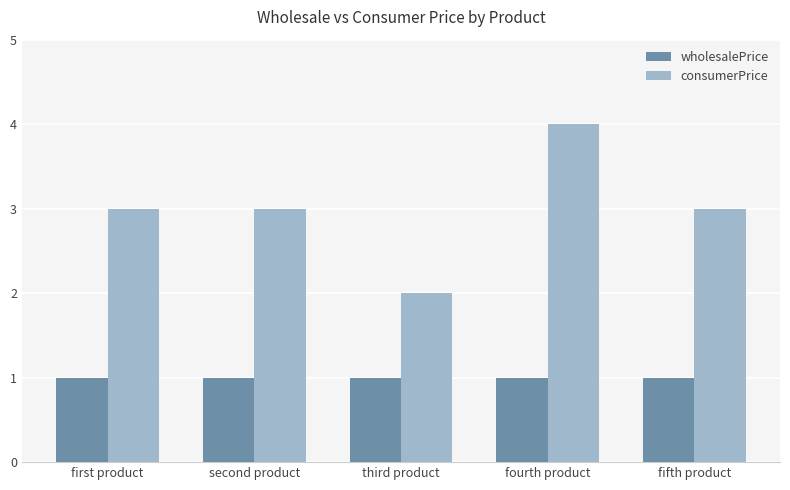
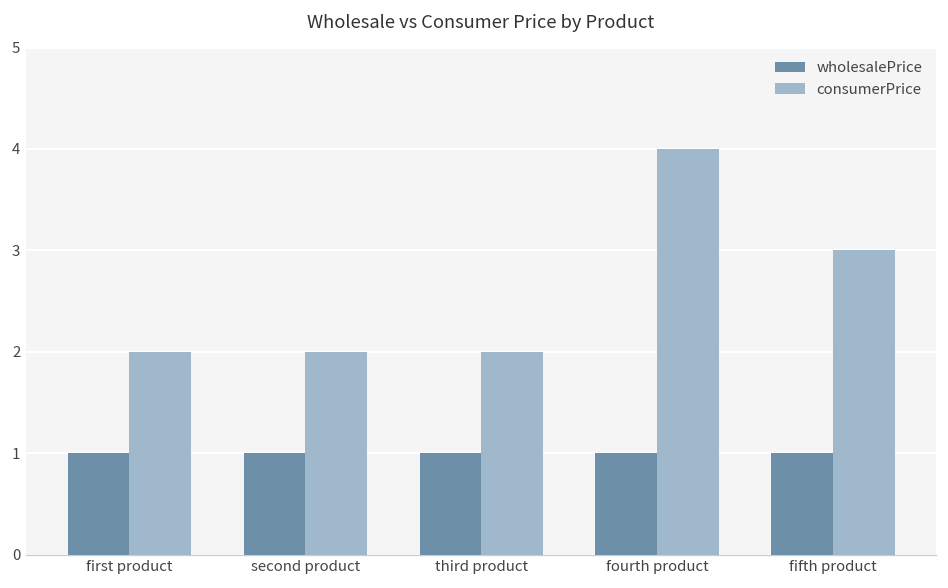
  {
    "wholesalePrice": {
      "first product": 1,
      "second product": 1,
      "third product": 1,
      "fourth product": 1,
      "fifth product": 1
    },
    "consumerPrice": {
-     "first product": 3,
-     "second product": 3,
+     "first product": 2,
+     "second product": 2,
      "third product": 2,
      "fourth product": 4,
      "fifth product": 3
    }
  }
